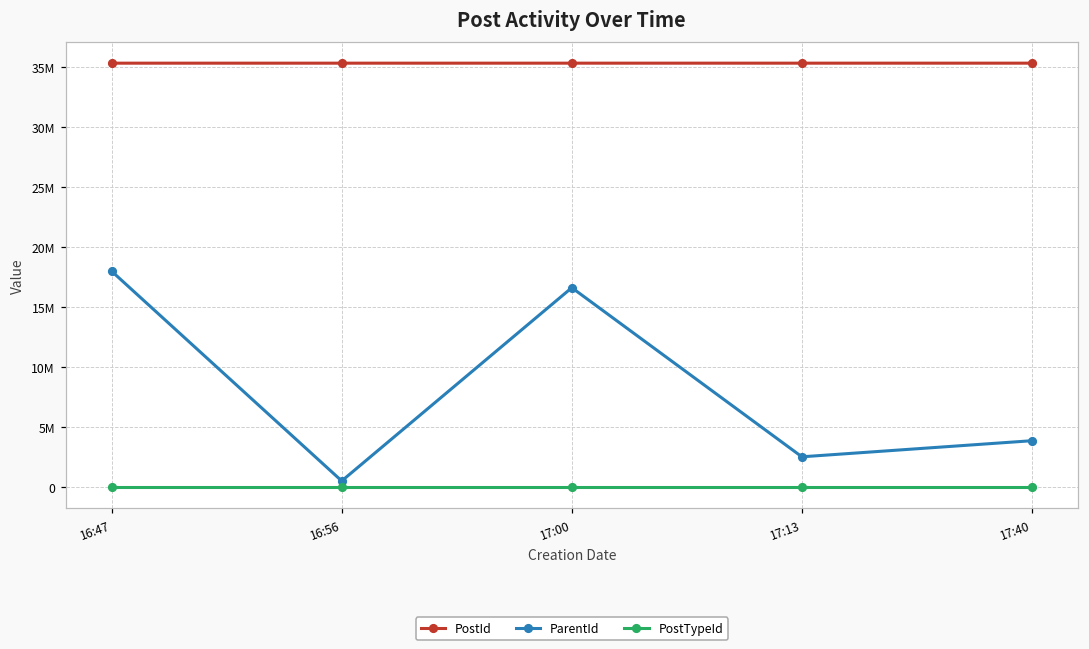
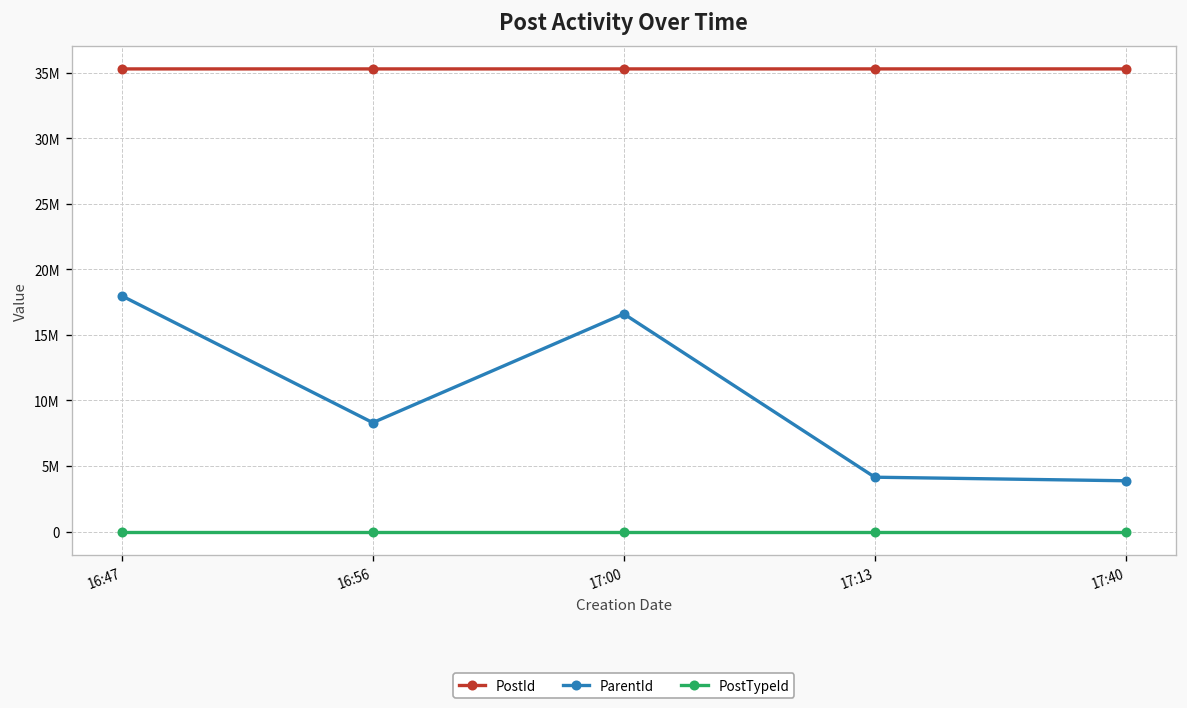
  {
    "PostId": {
      "16:47": 35300000,
      "16:56": 35300000,
      "17:00": 35300000,
      "17:13": 35300000,
      "17:40": 35300000
    },
    "ParentId": {
      "16:47": 18000000,
-     "16:56": 500000,
+     "16:56": 8300000,
      "17:00": 16600000,
-     "17:13": 2500000,
+     "17:13": 4100000,
      "17:40": 3900000
    },
    "PostTypeId": {
      "16:47": 0,
      "16:56": 0,
      "17:00": 0,
      "17:13": 0,
      "17:40": 0
    }
  }
